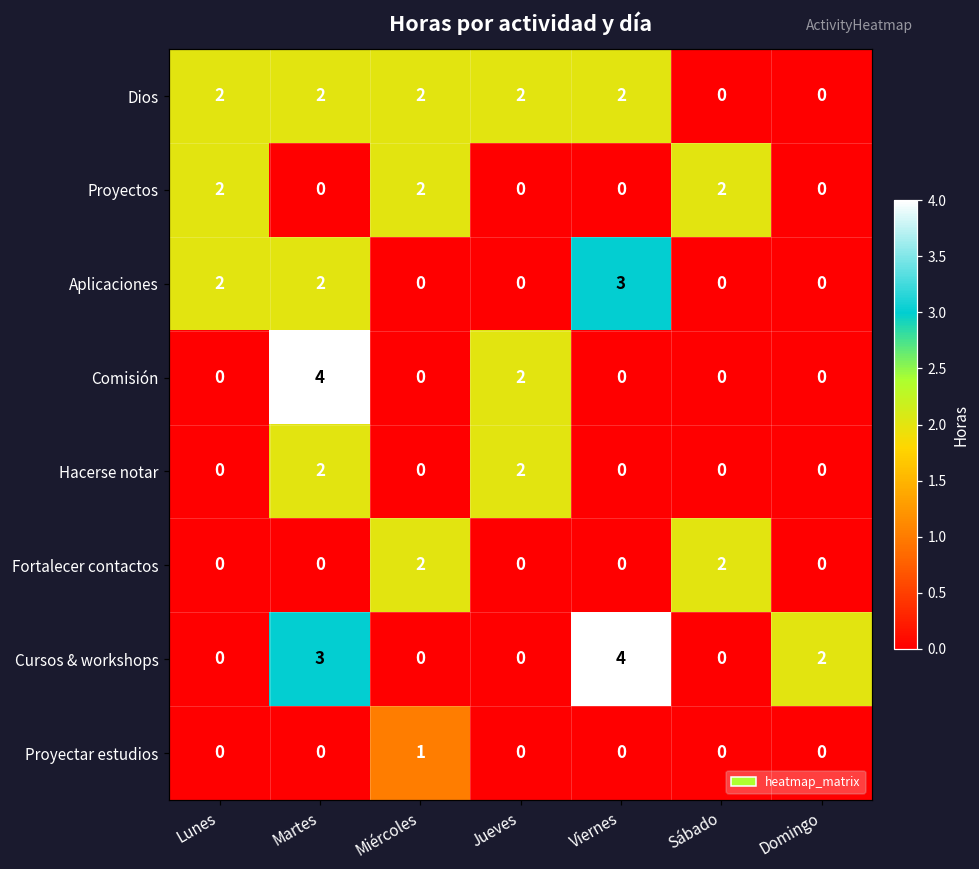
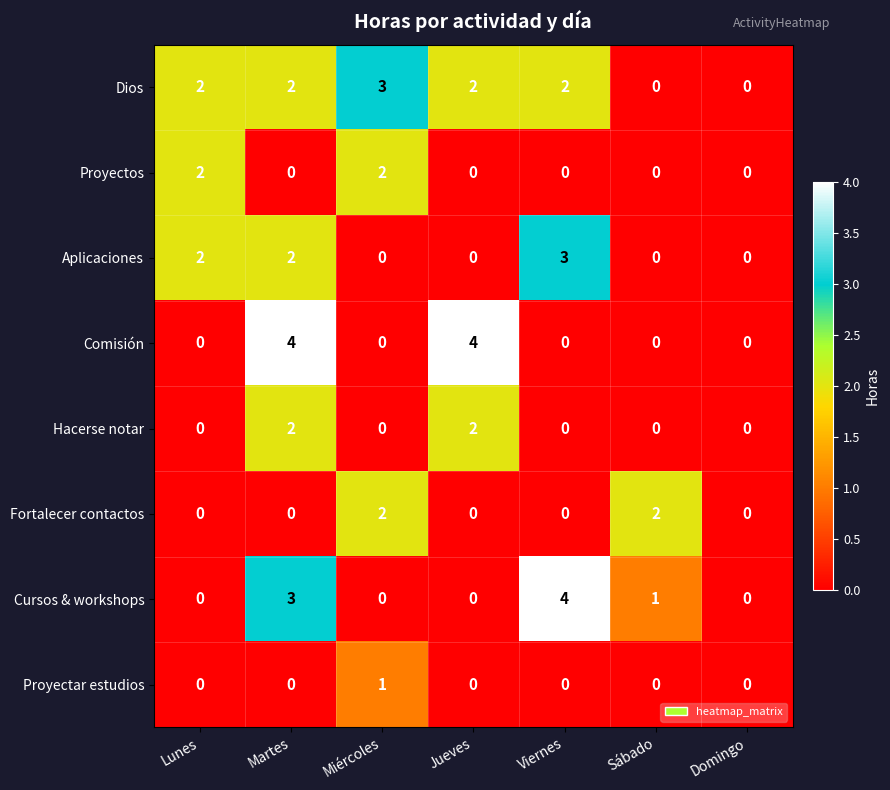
  {
    "Dios": {
      "Lunes": 2,
      "Martes": 2,
-     "Miércoles": 2,
+     "Miércoles": 3,
      "Jueves": 2,
      "Viernes": 2,
      "Sábado": 0,
      "Domingo": 0
    },
    "Proyectos": {
      "Lunes": 2,
      "Martes": 0,
      "Miércoles": 2,
      "Jueves": 0,
      "Viernes": 0,
-     "Sábado": 2,
+     "Sábado": 0,
      "Domingo": 0
    },
    "Aplicaciones": {
      "Lunes": 2,
      "Martes": 2,
      "Miércoles": 0,
      "Jueves": 0,
      "Viernes": 3,
      "Sábado": 0,
      "Domingo": 0
    },
    "Comisión": {
      "Lunes": 0,
      "Martes": 4,
      "Miércoles": 0,
-     "Jueves": 2,
+     "Jueves": 4,
      "Viernes": 0,
      "Sábado": 0,
      "Domingo": 0
    },
    "Hacerse notar": {
      "Lunes": 0,
      "Martes": 2,
      "Miércoles": 0,
      "Jueves": 2,
      "Viernes": 0,
      "Sábado": 0,
      "Domingo": 0
    },
    "Fortalecer contactos": {
      "Lunes": 0,
      "Martes": 0,
      "Miércoles": 2,
      "Jueves": 0,
      "Viernes": 0,
      "Sábado": 2,
      "Domingo": 0
    },
    "Cursos & workshops": {
      "Lunes": 0,
      "Martes": 3,
      "Miércoles": 0,
      "Jueves": 0,
      "Viernes": 4,
-     "Sábado": 0,
-     "Domingo": 2
+     "Sábado": 1,
+     "Domingo": 0
    },
    "Proyectar estudios": {
      "Lunes": 0,
      "Martes": 0,
      "Miércoles": 1,
      "Jueves": 0,
      "Viernes": 0,
      "Sábado": 0,
      "Domingo": 0
    }
  }
